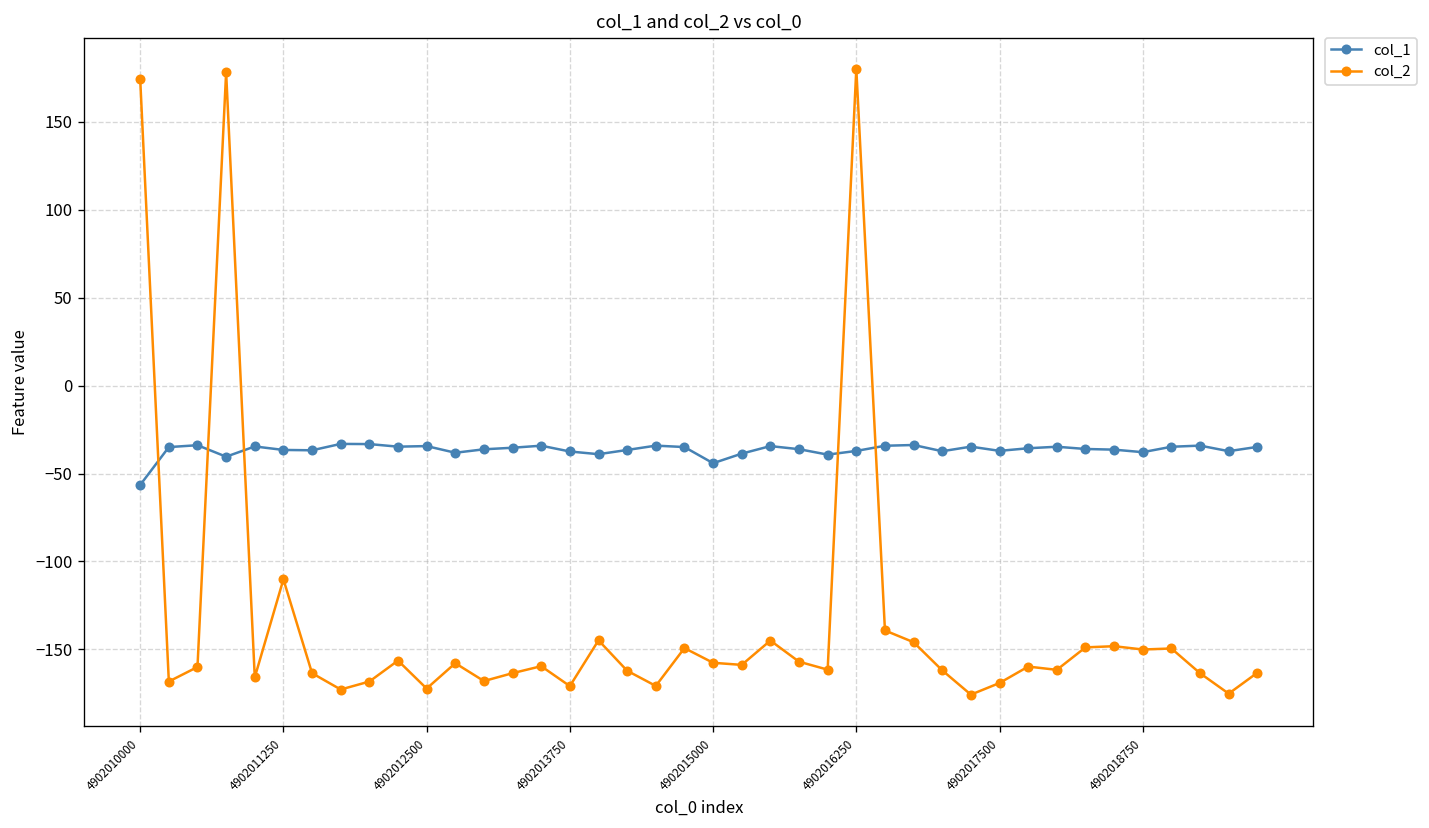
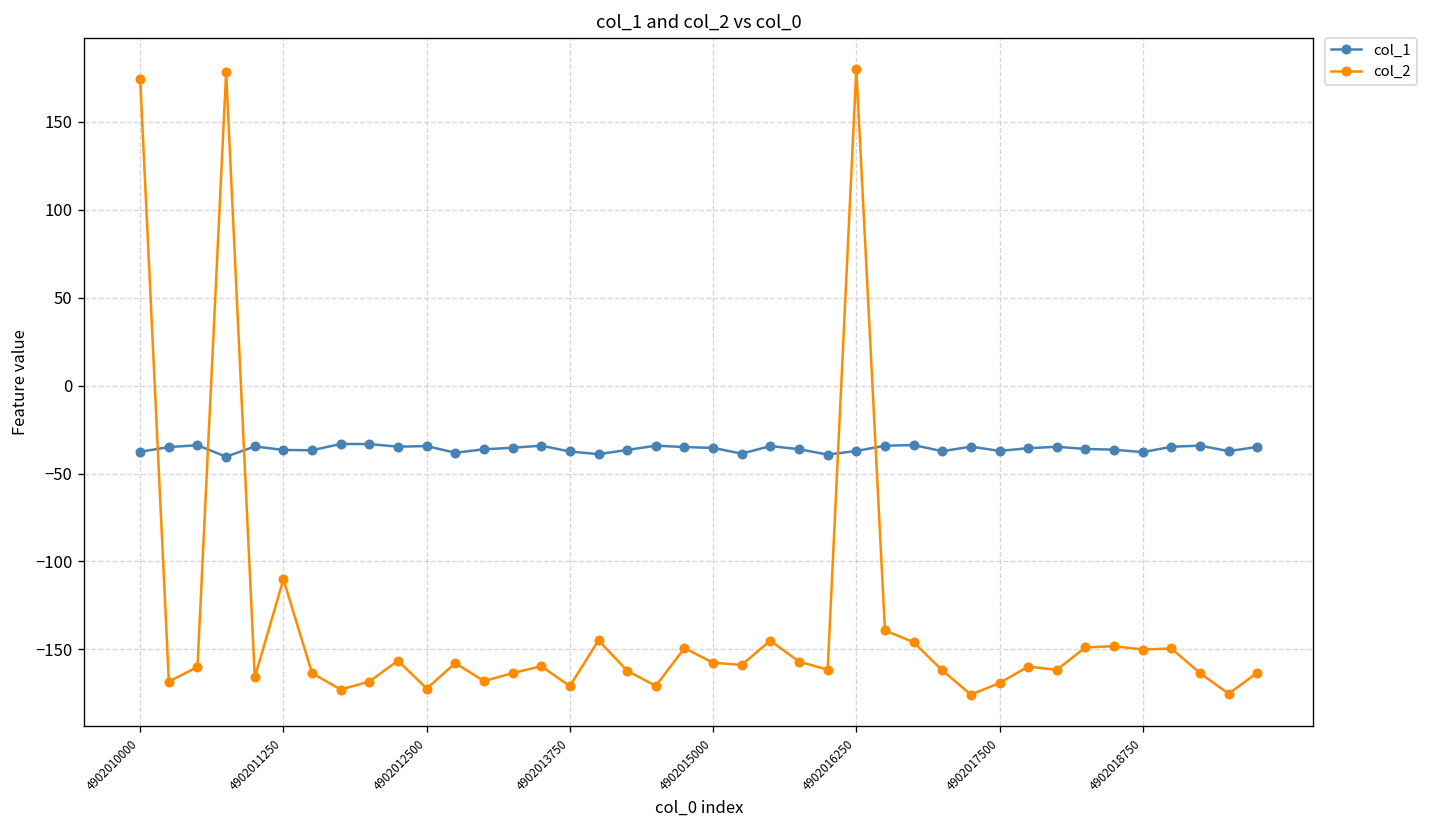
  {
    "col_1": {
-     "4902010000": -57,
+     "4902010000": -38,
      "4902011250": -37,
      "4902012500": -34,
      "4902013750": -37,
-     "4902015000": -44,
+     "4902015000": -35,
      "4902016250": -37,
      "4902017500": -37,
      "4902018750": -38
    },
    "col_2": {
      "4902010000": 174,
      "4902011250": -110,
      "4902012500": -172,
      "4902013750": -171,
      "4902015000": -158,
      "4902016250": 180,
      "4902017500": -169,
      "4902018750": -150
    }
  }
